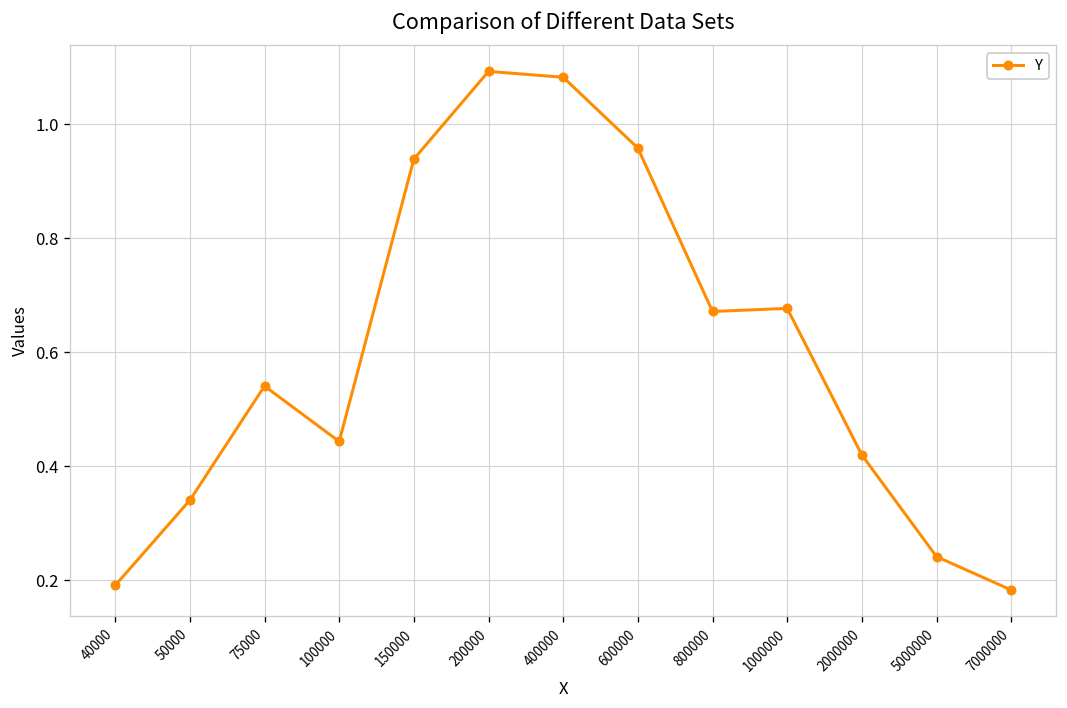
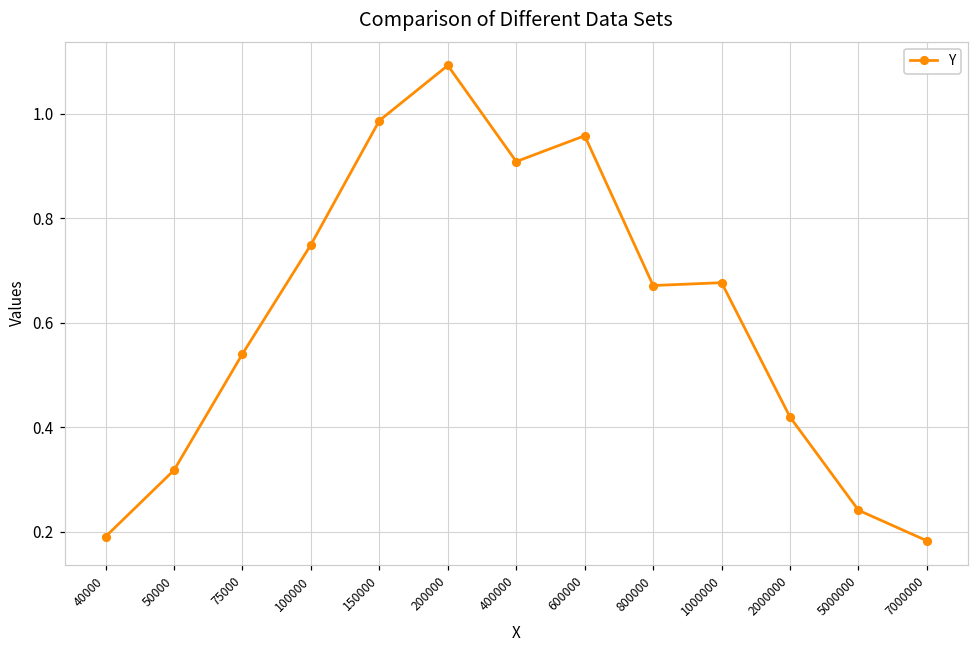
  {
    "40000": 0.19,
-   "50000": 0.34,
+   "50000": 0.32,
    "75000": 0.54,
-   "100000": 0.44,
-   "150000": 0.94,
+   "100000": 0.75,
+   "150000": 0.99,
    "200000": 1.09,
-   "400000": 1.08,
+   "400000": 0.91,
    "600000": 0.96,
    "800000": 0.67,
    "1000000": 0.68,
    "2000000": 0.42,
    "5000000": 0.24,
    "7000000": 0.18
  }
